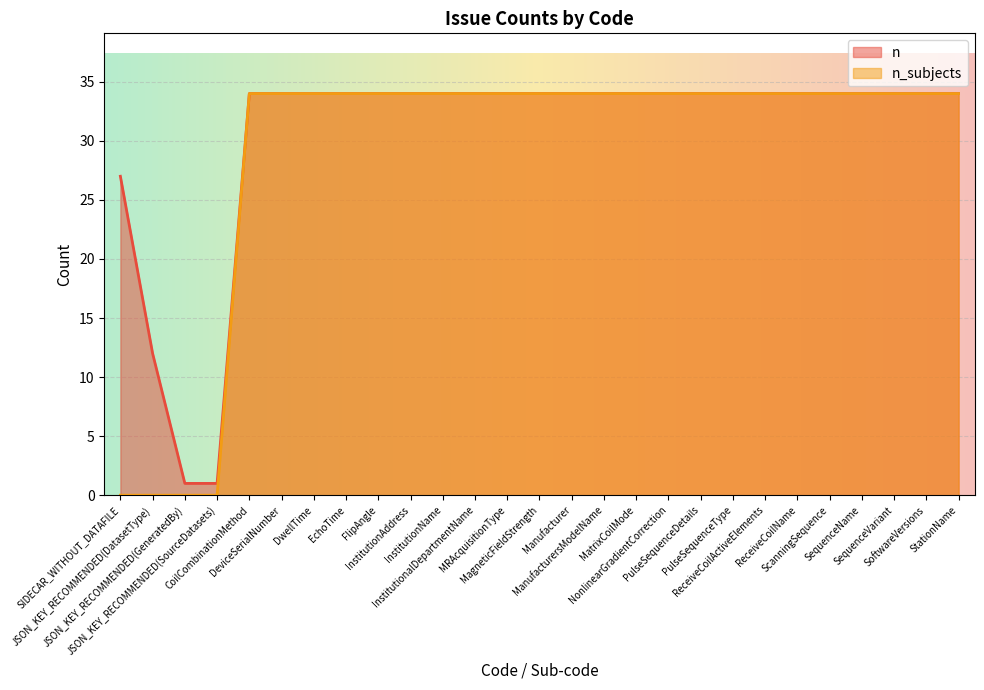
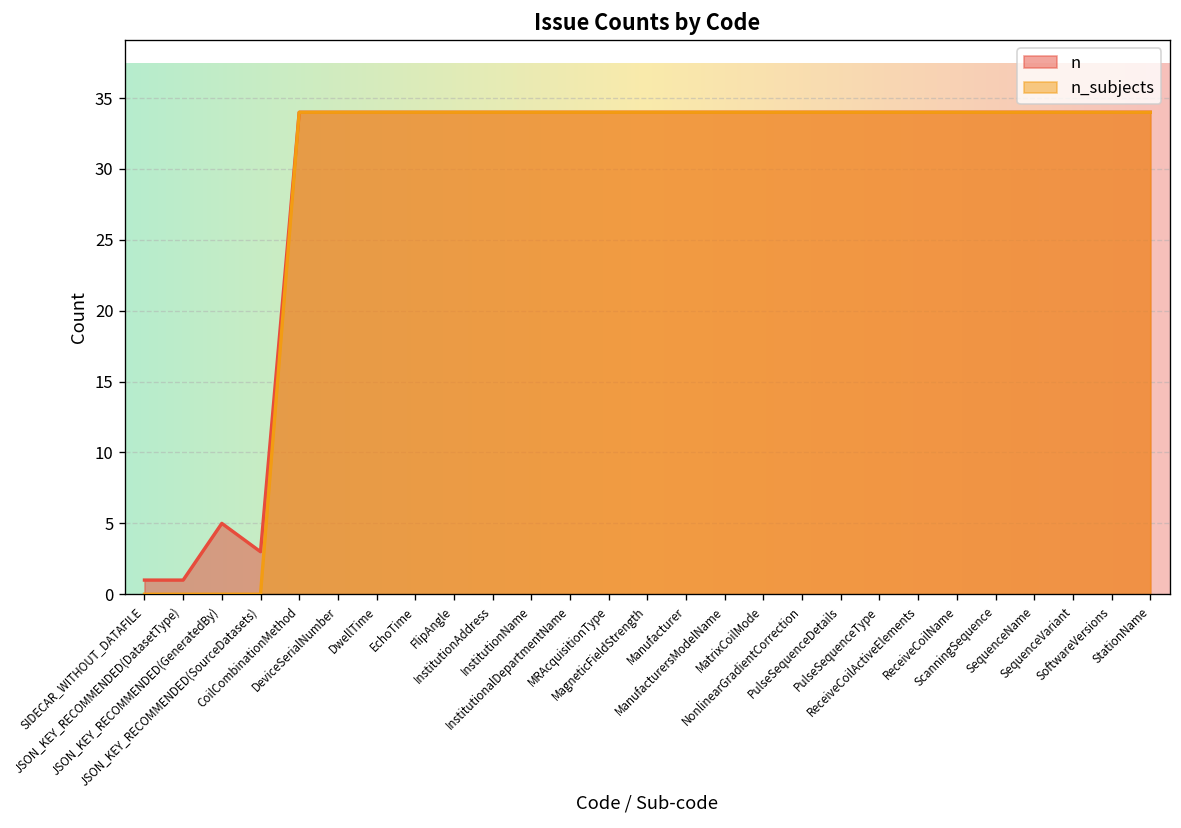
  {
    "n": {
-     "SIDECAR_WITHOUT_DATAFILE": 27,
-     "JSON_KEY_RECOMMENDED(DatasetType)": 12,
-     "JSON_KEY_RECOMMENDED(GeneratedBy)": 1,
-     "JSON_KEY_RECOMMENDED(SourceDatasets)": 1
+     "SIDECAR_WITHOUT_DATAFILE": 1,
+     "JSON_KEY_RECOMMENDED(DatasetType)": 1,
+     "JSON_KEY_RECOMMENDED(GeneratedBy)": 5,
+     "JSON_KEY_RECOMMENDED(SourceDatasets)": 3
    },
    "n_subjects": {
      "SIDECAR_WITHOUT_DATAFILE": 0,
      "JSON_KEY_RECOMMENDED(DatasetType)": 0,
      "JSON_KEY_RECOMMENDED(GeneratedBy)": 0,
      "JSON_KEY_RECOMMENDED(SourceDatasets)": 0
    }
  }
